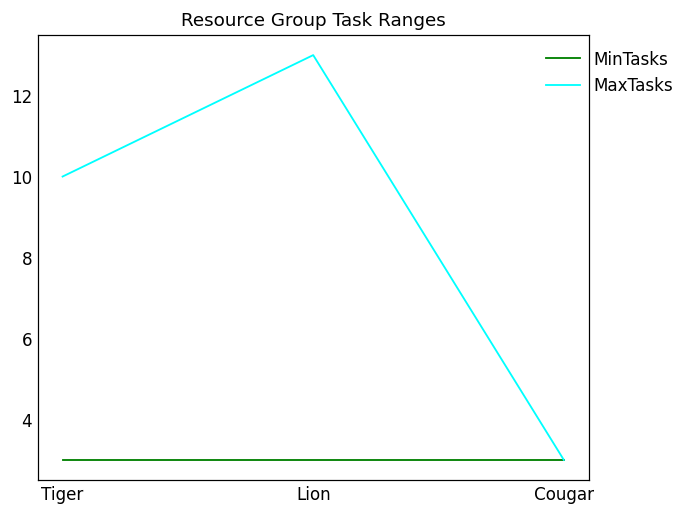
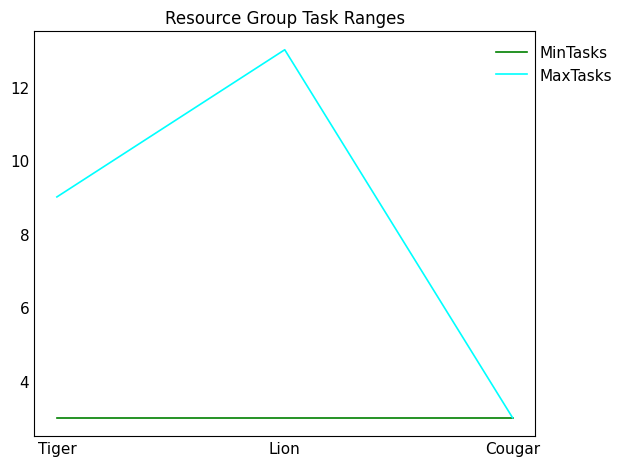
  {
    "MinTasks": {
      "Tiger": 3,
      "Lion": 3
    },
    "MaxTasks": {
-     "Tiger": 10,
+     "Tiger": 9,
      "Lion": 13
    }
  }
